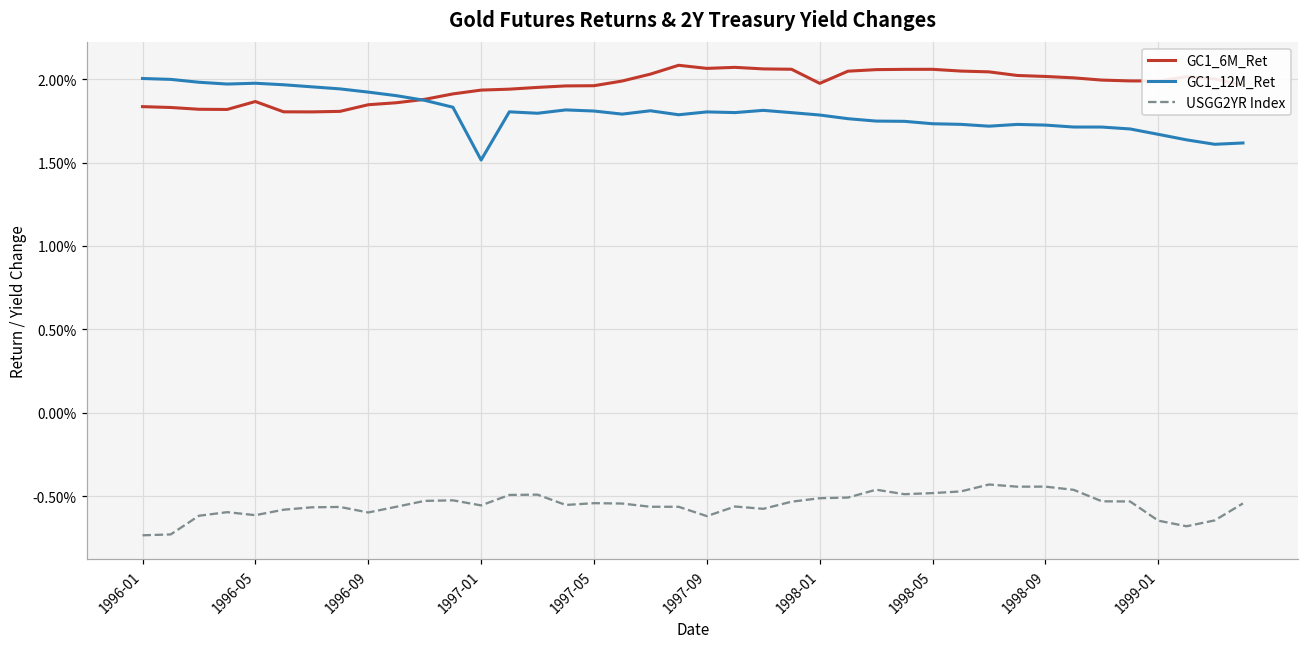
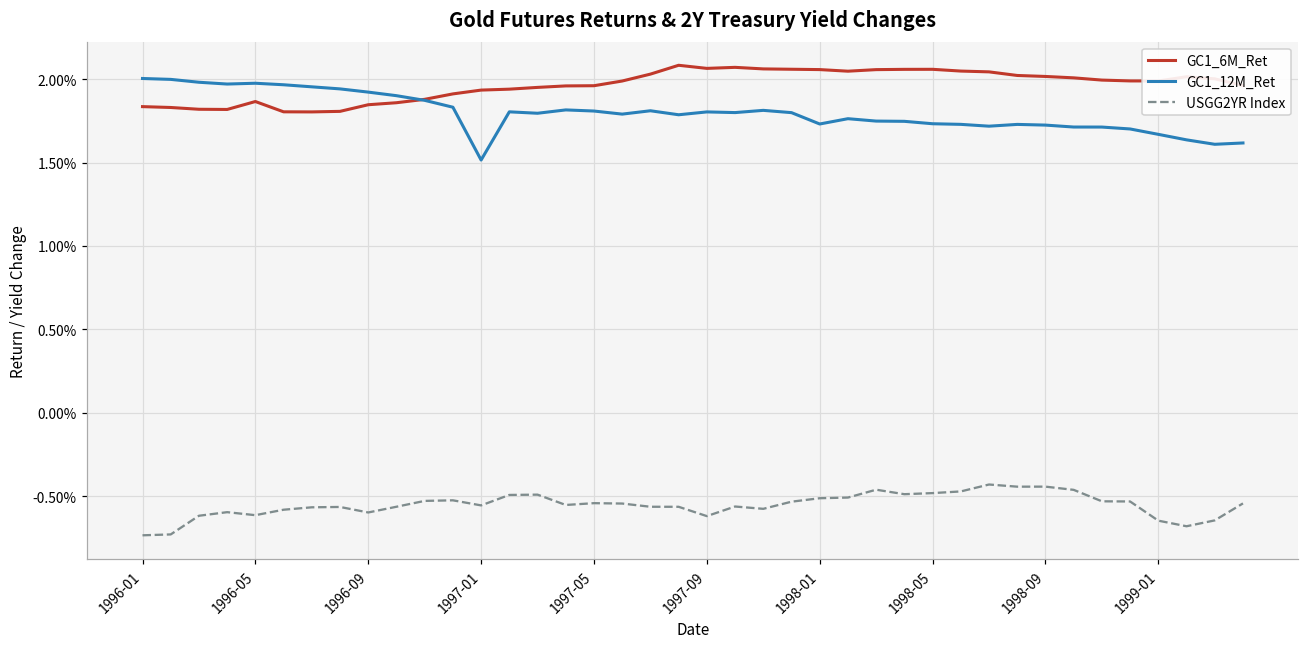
  {
    "GC1_6M_Ret": {
      "1996-01": "1.84%",
      "1996-05": "1.87%",
      "1996-09": "1.85%",
      "1997-01": "1.93%",
      "1997-05": "1.96%",
      "1997-09": "2.06%",
-     "1998-01": "1.97%",
+     "1998-01": "2.06%",
      "1998-05": "2.06%",
      "1998-09": "2.02%"
    },
    "GC1_12M_Ret": {
      "1996-01": "2.00%",
      "1996-05": "1.98%",
      "1996-09": "1.92%",
      "1997-01": "1.52%",
      "1997-05": "1.81%",
      "1997-09": "1.80%",
-     "1998-01": "1.78%",
+     "1998-01": "1.73%",
      "1998-05": "1.73%",
      "1998-09": "1.72%",
      "1999-01": "1.67%"
    },
    "USGG2YR Index": {
      "1996-01": "-0.73%",
      "1996-05": "-0.61%",
      "1996-09": "-0.60%",
      "1997-01": "-0.56%",
      "1997-05": "-0.54%",
      "1997-09": "-0.62%",
      "1998-01": "-0.51%",
      "1998-05": "-0.48%",
      "1998-09": "-0.44%",
      "1999-01": "-0.65%"
    }
  }
